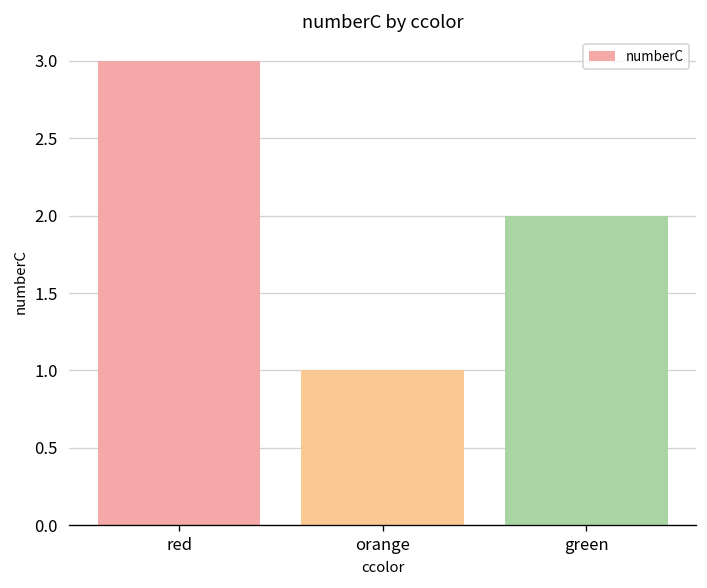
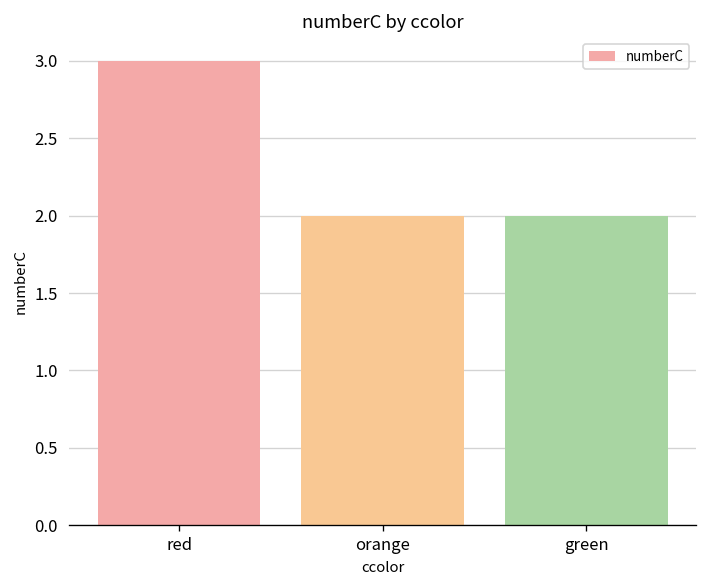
  {
    "red": 3,
-   "orange": 1,
+   "orange": 2,
    "green": 2
  }
